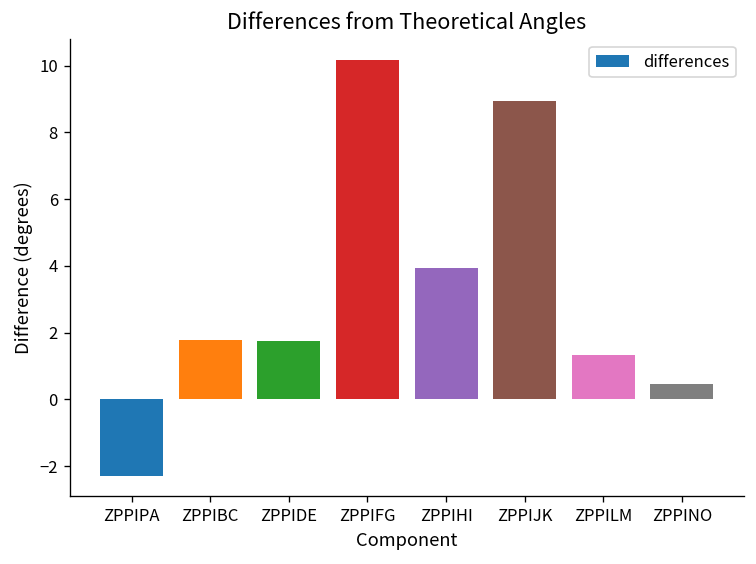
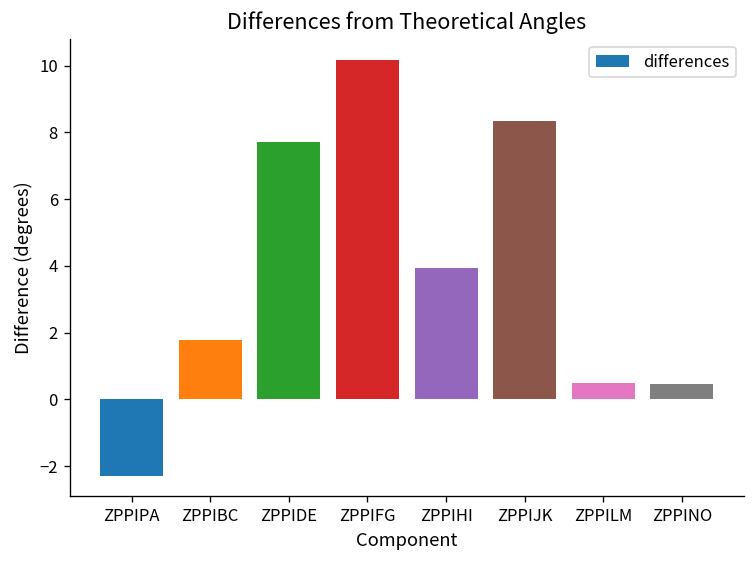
  {
    "ZPPIPA": -2.3,
    "ZPPIBC": 1.8,
-   "ZPPIDE": 1.8,
+   "ZPPIDE": 7.7,
    "ZPPIFG": 10.2,
    "ZPPIHI": 3.9,
-   "ZPPIJK": 8.9,
-   "ZPPILM": 1.3,
+   "ZPPIJK": 8.3,
+   "ZPPILM": 0.5,
    "ZPPINO": 0.5
  }
